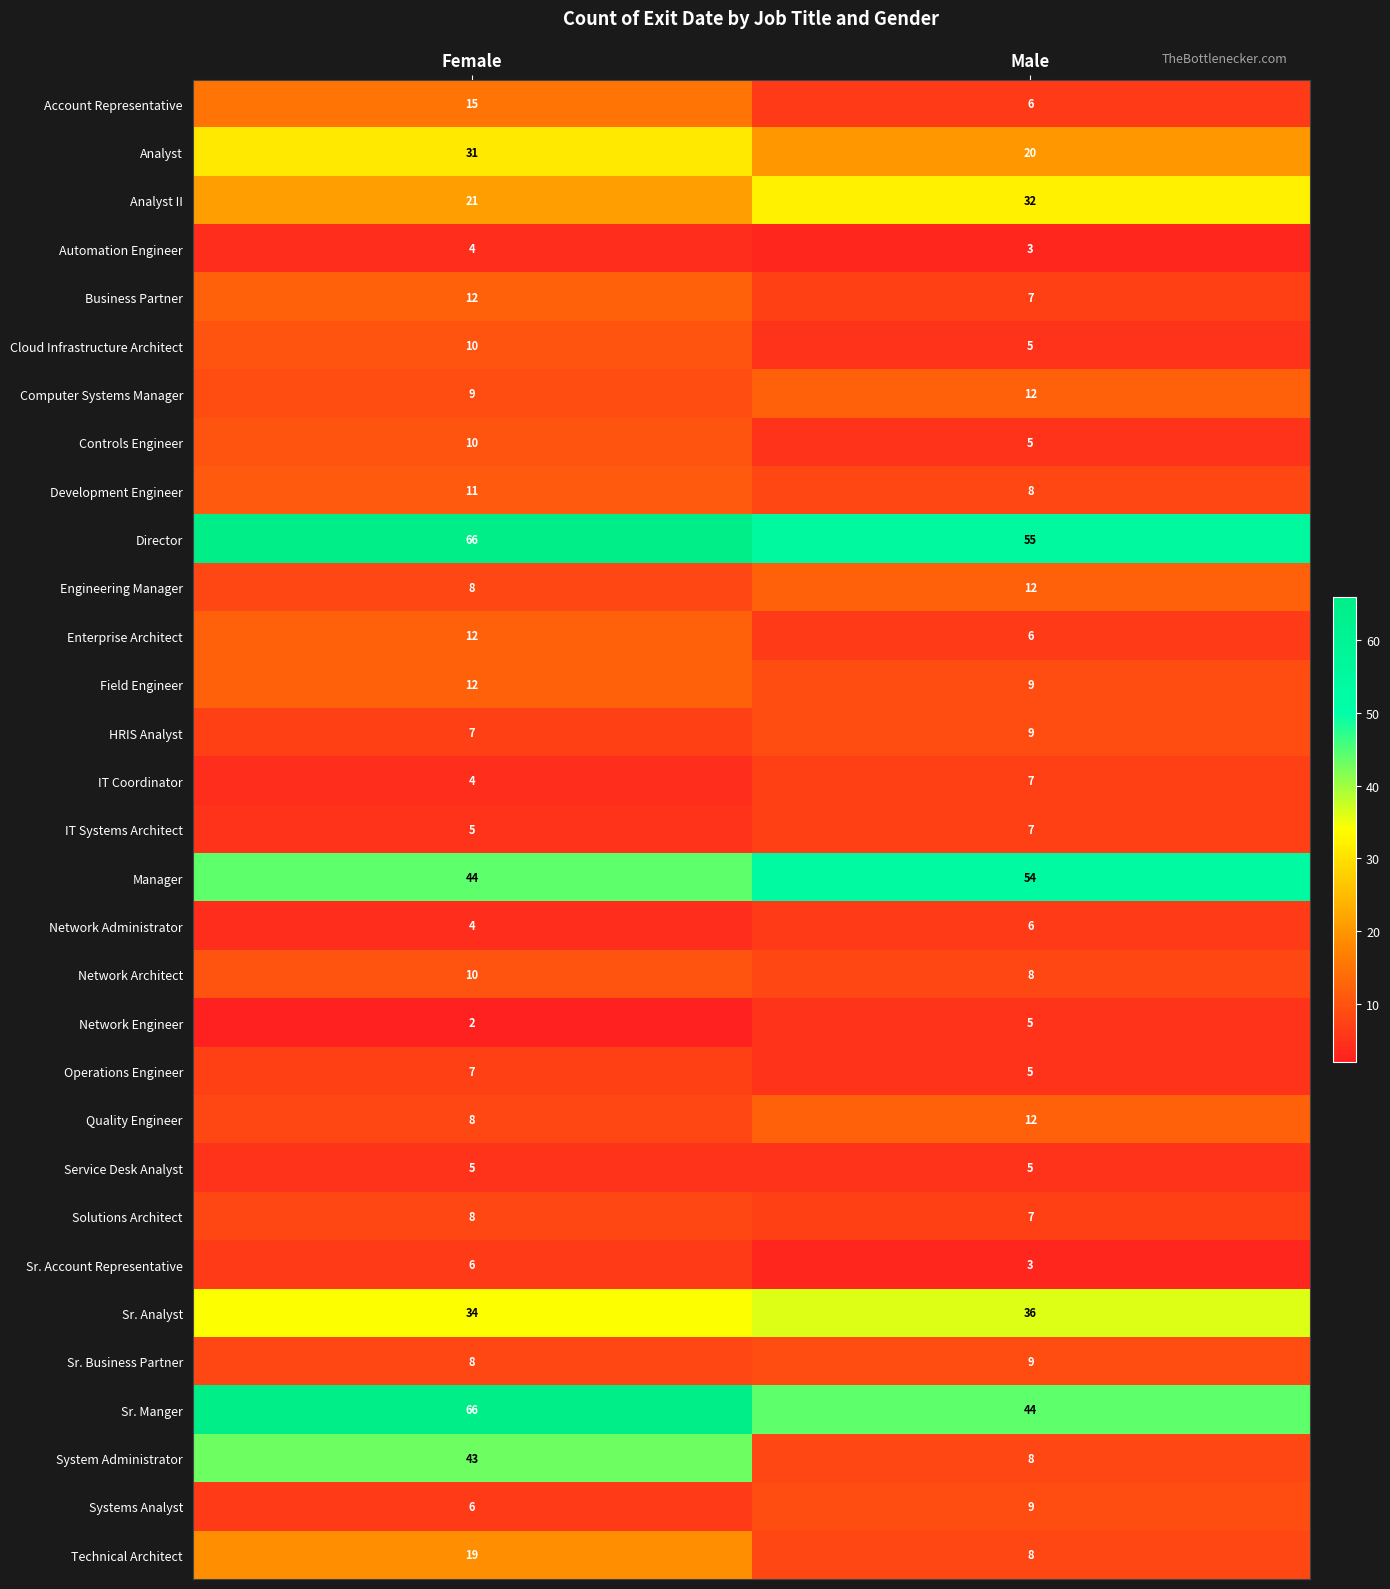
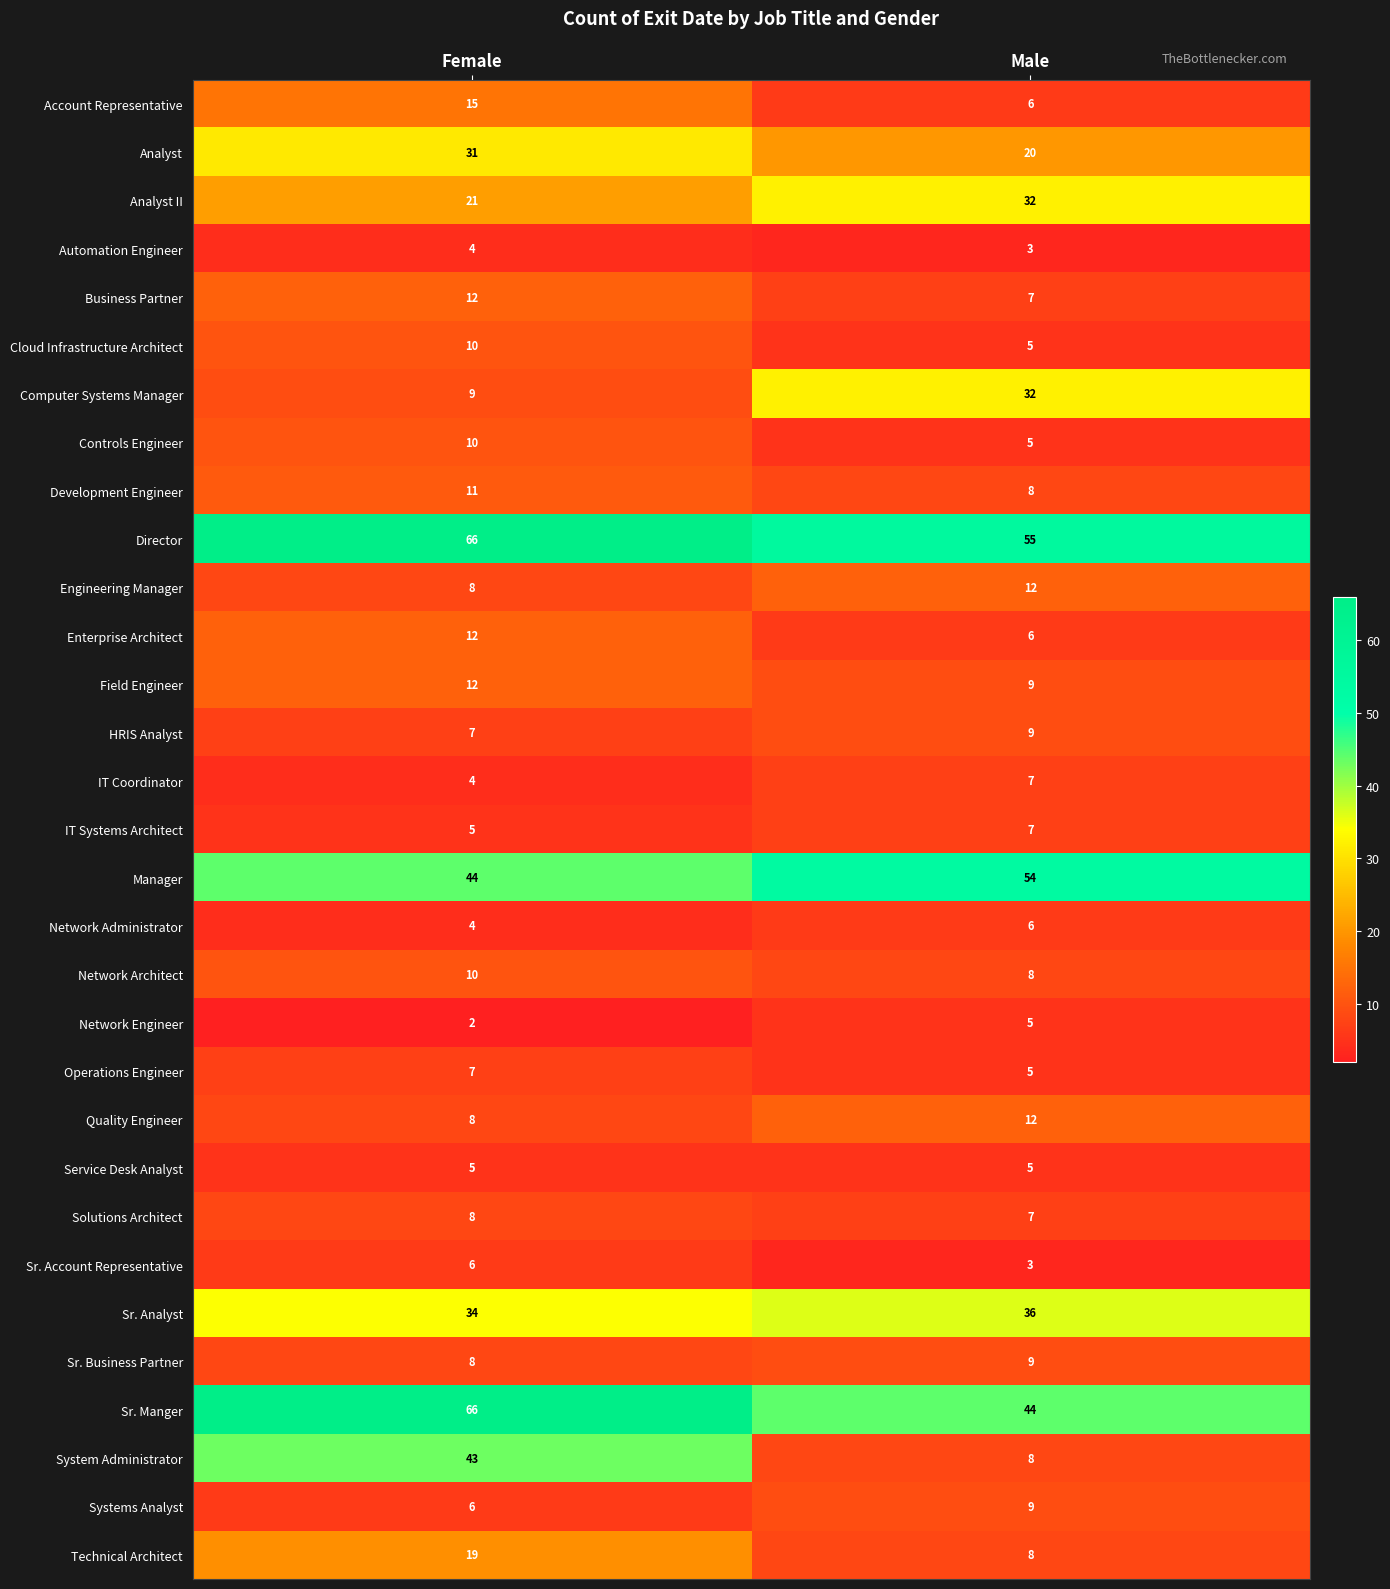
  {
    "Account Representative": {
      "Female": 15,
      "Male": 6
    },
    "Analyst": {
      "Female": 31,
      "Male": 20
    },
    "Analyst II": {
      "Female": 21,
      "Male": 32
    },
    "Automation Engineer": {
      "Female": 4,
      "Male": 3
    },
    "Business Partner": {
      "Female": 12,
      "Male": 7
    },
    "Cloud Infrastructure Architect": {
      "Female": 10,
      "Male": 5
    },
    "Computer Systems Manager": {
      "Female": 9,
-     "Male": 12
+     "Male": 32
    },
    "Controls Engineer": {
      "Female": 10,
      "Male": 5
    },
    "Development Engineer": {
      "Female": 11,
      "Male": 8
    },
    "Director": {
      "Female": 66,
      "Male": 55
    },
    "Engineering Manager": {
      "Female": 8,
      "Male": 12
    },
    "Enterprise Architect": {
      "Female": 12,
      "Male": 6
    },
    "Field Engineer": {
      "Female": 12,
      "Male": 9
    },
    "HRIS Analyst": {
      "Female": 7,
      "Male": 9
    },
    "IT Coordinator": {
      "Female": 4,
      "Male": 7
    },
    "IT Systems Architect": {
      "Female": 5,
      "Male": 7
    },
    "Manager": {
      "Female": 44,
      "Male": 54
    },
    "Network Administrator": {
      "Female": 4,
      "Male": 6
    },
    "Network Architect": {
      "Female": 10,
      "Male": 8
    },
    "Network Engineer": {
      "Female": 2,
      "Male": 5
    },
    "Operations Engineer": {
      "Female": 7,
      "Male": 5
    },
    "Quality Engineer": {
      "Female": 8,
      "Male": 12
    },
    "Service Desk Analyst": {
      "Female": 5,
      "Male": 5
    },
    "Solutions Architect": {
      "Female": 8,
      "Male": 7
    },
    "Sr. Account Representative": {
      "Female": 6,
      "Male": 3
    },
    "Sr. Analyst": {
      "Female": 34,
      "Male": 36
    },
    "Sr. Business Partner": {
      "Female": 8,
      "Male": 9
    },
    "Sr. Manger": {
      "Female": 66,
      "Male": 44
    },
    "System Administrator": {
      "Female": 43,
      "Male": 8
    },
    "Systems Analyst": {
      "Female": 6,
      "Male": 9
    },
    "Technical Architect": {
      "Female": 19,
      "Male": 8
    }
  }
